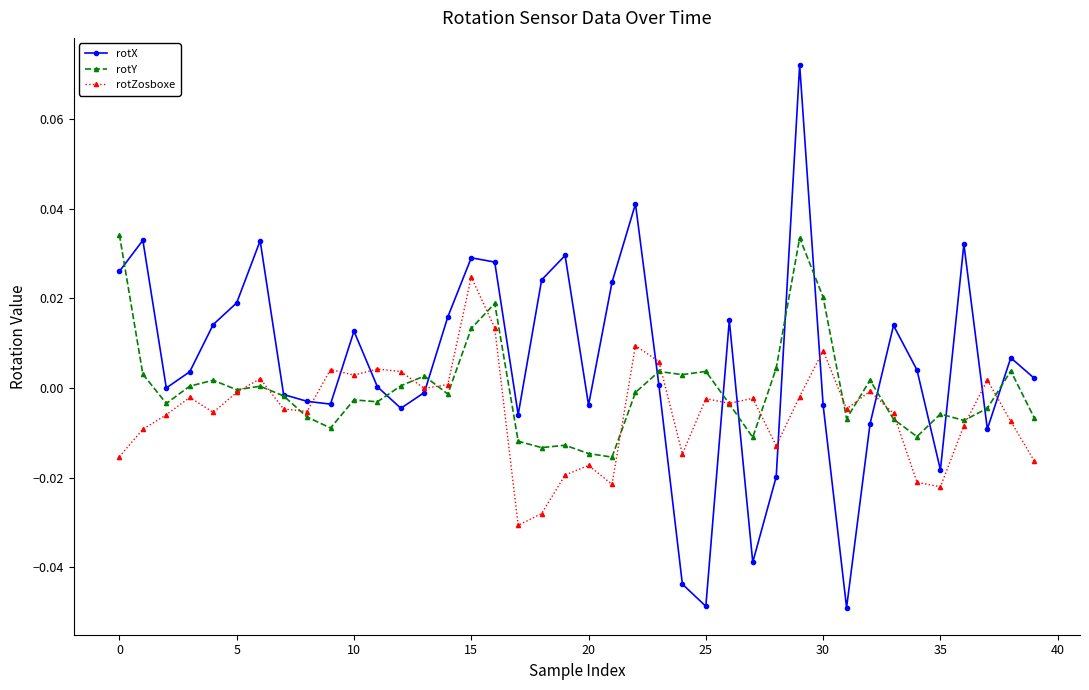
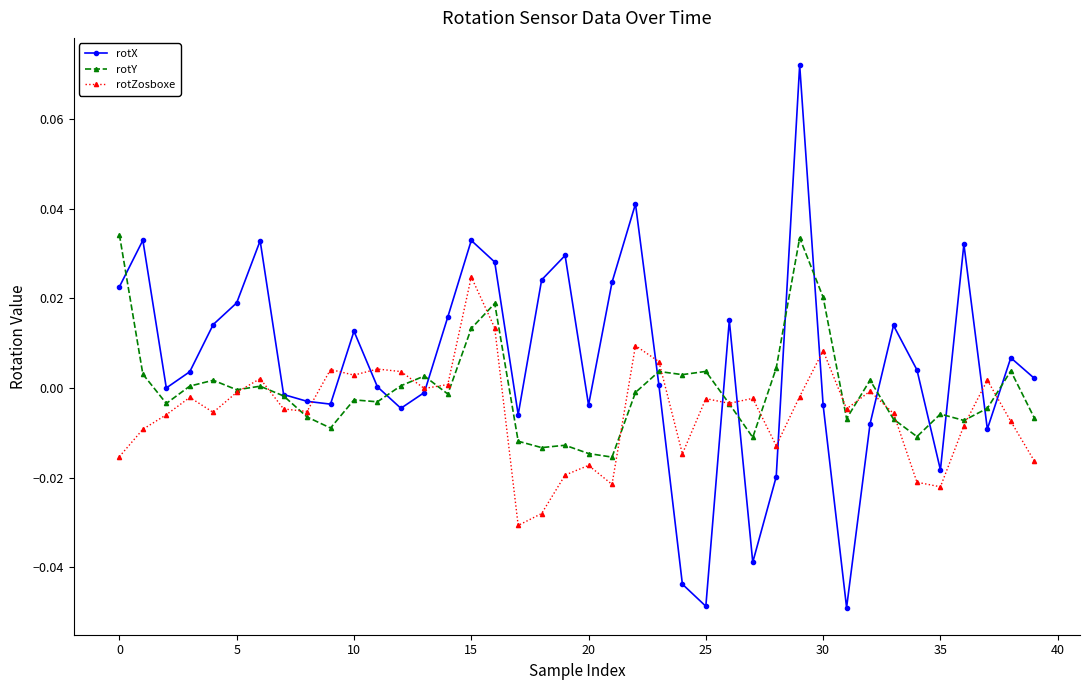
  {
    "rotX": {
-     "0": 0.026,
+     "0": 0.023,
      "5": 0.019,
      "10": 0.013,
-     "15": 0.029,
+     "15": 0.033,
      "20": -0.004,
      "25": -0.049,
      "30": -0.004,
      "35": -0.018
    },
    "rotY": {
      "0": 0.034,
      "5": 0.000,
      "10": -0.003,
      "15": 0.013,
      "20": -0.015,
      "25": 0.004,
      "30": 0.020,
      "35": -0.006
    },
    "rotZosboxe": {
      "0": -0.015,
      "5": -0.001,
      "10": 0.003,
      "15": 0.025,
      "20": -0.017,
      "25": -0.002,
      "30": 0.008,
      "35": -0.022
    }
  }
